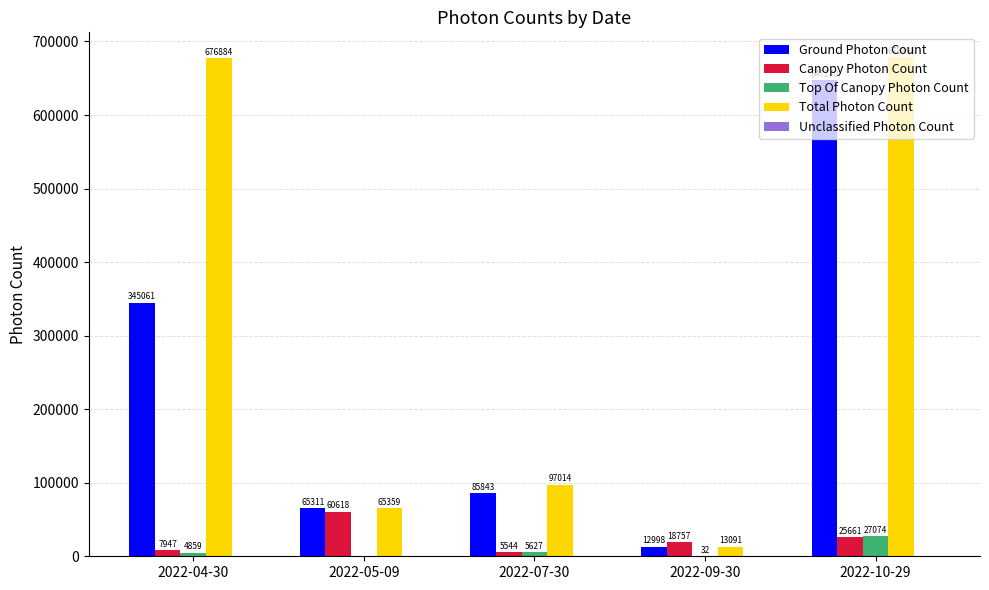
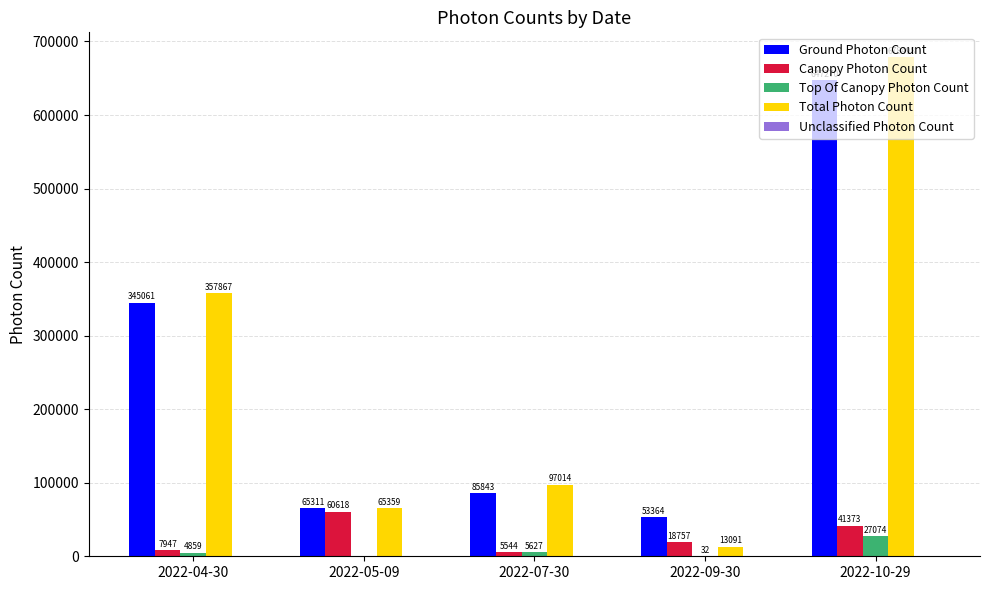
  {
    "Ground Photon Count": {
      "2022-04-30": 345061,
      "2022-05-09": 65311,
      "2022-07-30": 85843,
-     "2022-09-30": 12998
+     "2022-09-30": 53364
    },
    "Canopy Photon Count": {
      "2022-04-30": 7947,
      "2022-05-09": 60618,
      "2022-07-30": 5544,
      "2022-09-30": 18757,
-     "2022-10-29": 25661
+     "2022-10-29": 41373
    },
    "Top Of Canopy Photon Count": {
      "2022-04-30": 4859,
      "2022-07-30": 5627,
      "2022-09-30": 32,
      "2022-10-29": 27074
    },
    "Total Photon Count": {
-     "2022-04-30": 676884,
+     "2022-04-30": 357867,
      "2022-05-09": 65359,
      "2022-07-30": 97014,
      "2022-09-30": 13091
    },
    "Unclassified Photon Count": {
      "2022-04-30": 0,
      "2022-05-09": 0,
      "2022-07-30": 0,
      "2022-09-30": 0,
      "2022-10-29": 0
    }
  }
